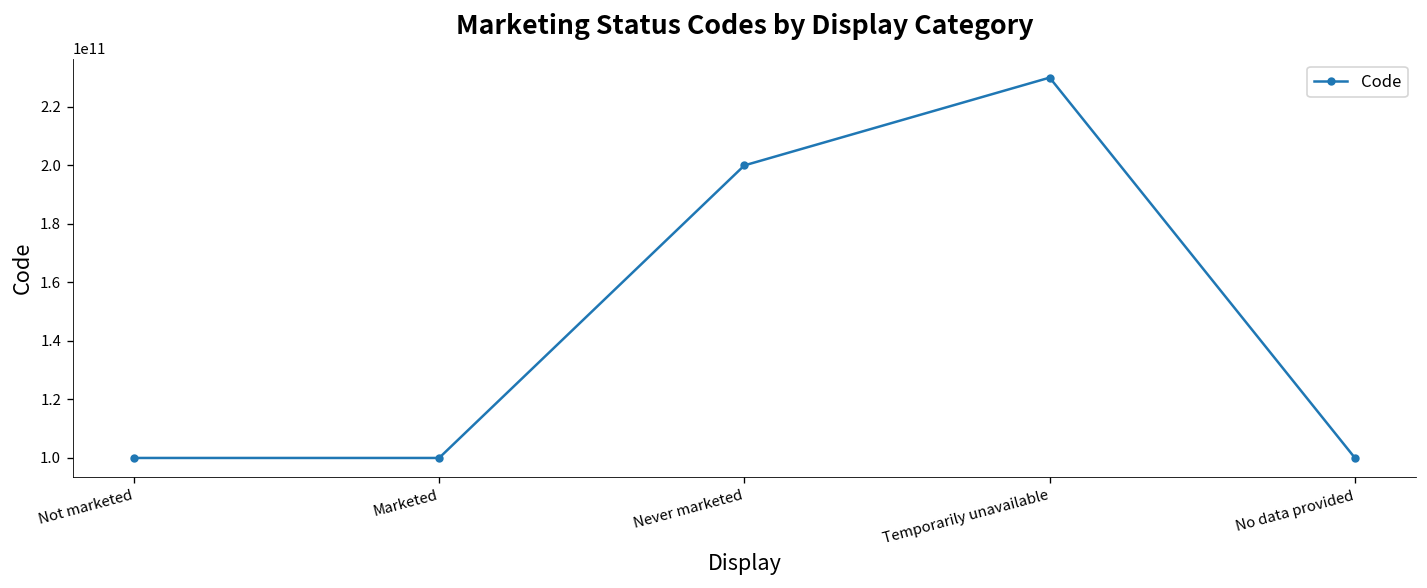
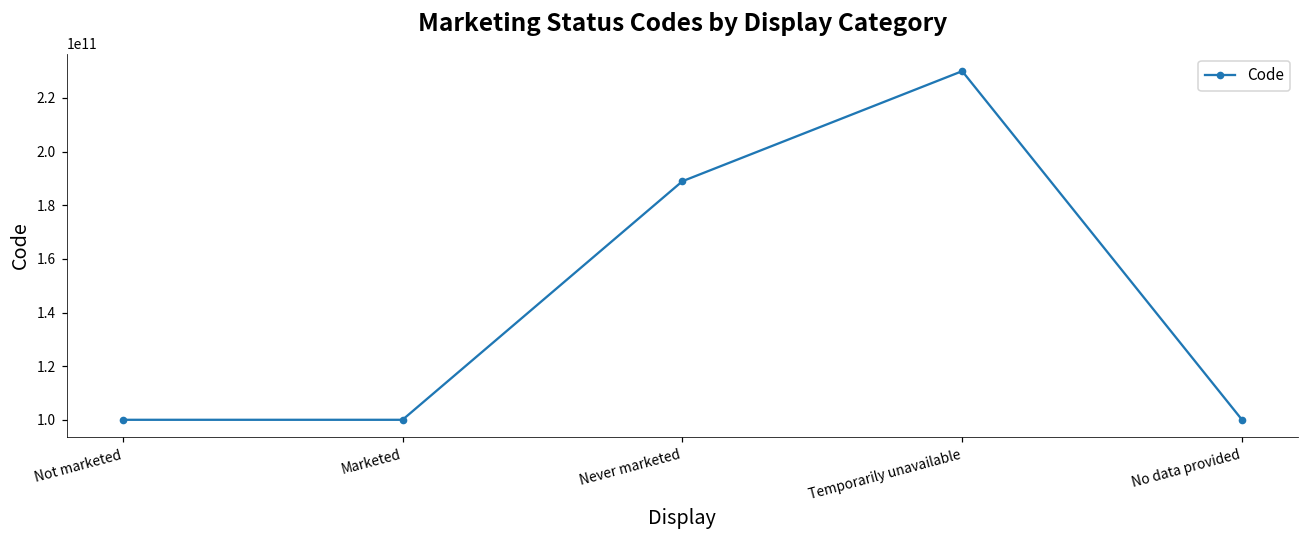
  {
    "Not marketed": 100000000000,
    "Marketed": 100000000000,
-   "Never marketed": 200000000000,
+   "Never marketed": 189000000000,
    "Temporarily unavailable": 230000000000,
    "No data provided": 100000000000
  }
